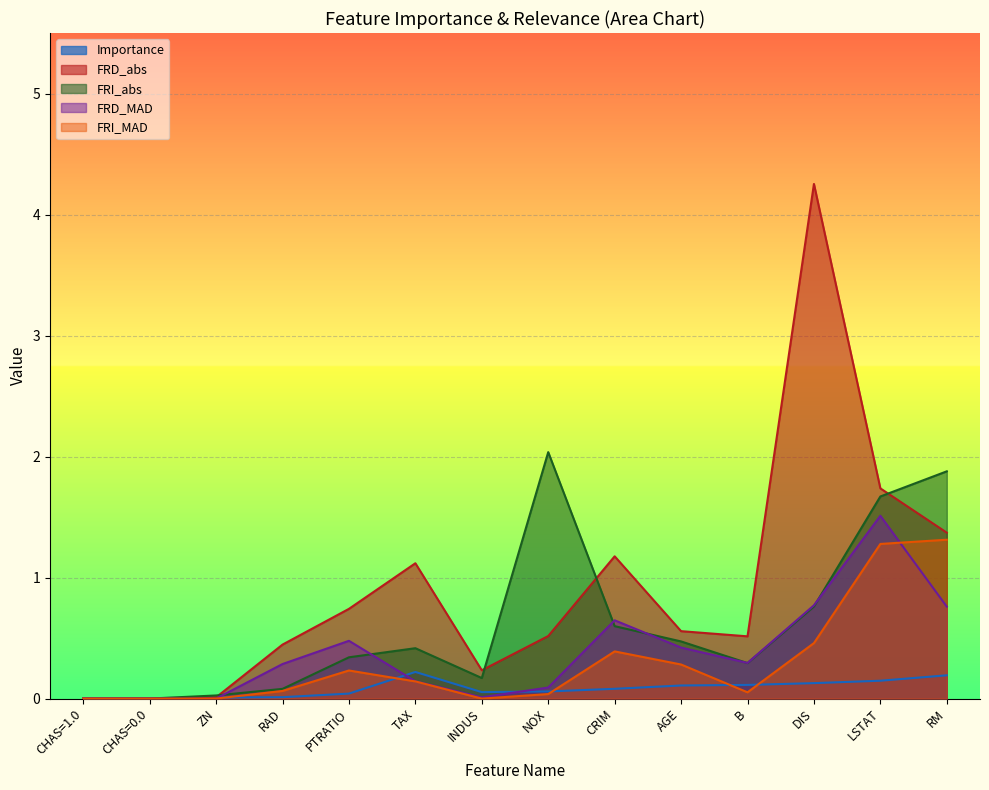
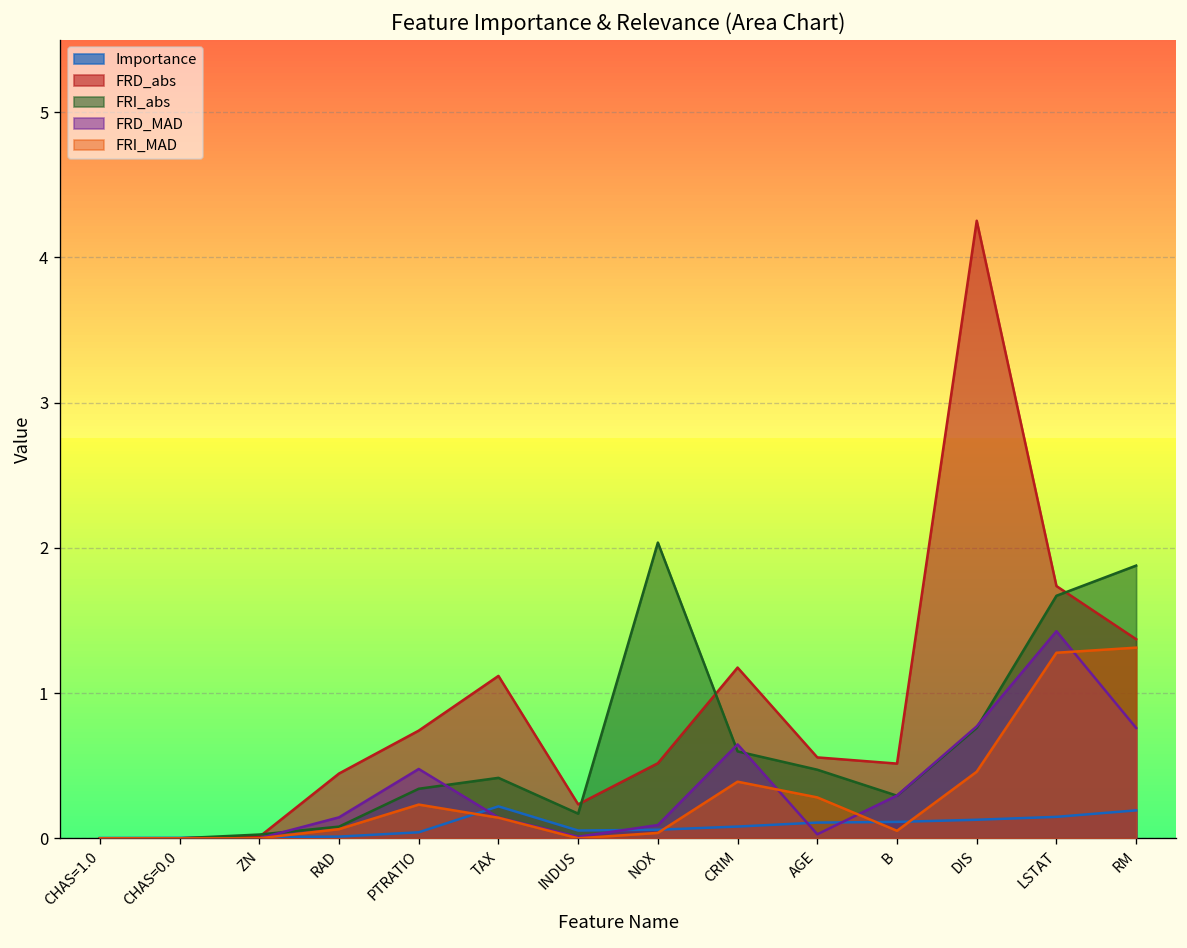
  {
    "Importance": {
      "RAD": 0.01,
      "PTRATIO": 0.04,
      "TAX": 0.22,
      "INDUS": 0.05,
      "NOX": 0.06,
      "CRIM": 0.08,
      "AGE": 0.11,
      "B": 0.11,
      "DIS": 0.13,
      "LSTAT": 0.15,
      "RM": 0.19
    },
    "FRD_abs": {
      "RAD": 0.45,
      "PTRATIO": 0.74,
      "TAX": 1.12,
      "INDUS": 0.23,
      "NOX": 0.52,
      "CRIM": 1.18,
      "AGE": 0.56,
      "B": 0.51,
      "DIS": 4.25,
      "LSTAT": 1.74,
      "RM": 1.37
    },
    "FRI_abs": {
      "PTRATIO": 0.34,
      "TAX": 0.42,
      "INDUS": 0.17,
      "NOX": 2.04,
      "CRIM": 0.60,
      "AGE": 0.47,
      "LSTAT": 1.67,
      "RM": 1.88
    },
    "FRD_MAD": {
-     "RAD": 0.29,
+     "RAD": 0.14,
      "PTRATIO": 0.48,
      "NOX": 0.09,
      "CRIM": 0.65,
-     "AGE": 0.42,
-     "LSTAT": 1.51,
+     "AGE": 0.03,
+     "LSTAT": 1.43,
      "RM": 0.76
    },
    "FRI_MAD": {
      "PTRATIO": 0.23,
      "NOX": 0.04,
      "CRIM": 0.39,
      "AGE": 0.28,
      "B": 0.05,
      "DIS": 0.46,
      "LSTAT": 1.28,
      "RM": 1.31
    }
  }
